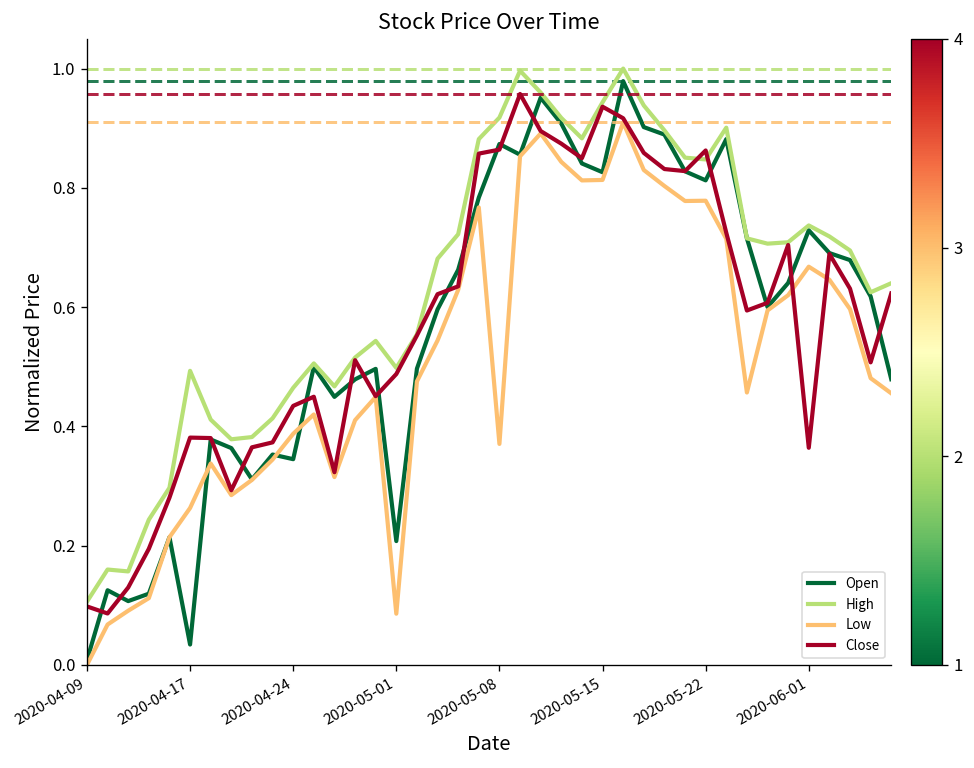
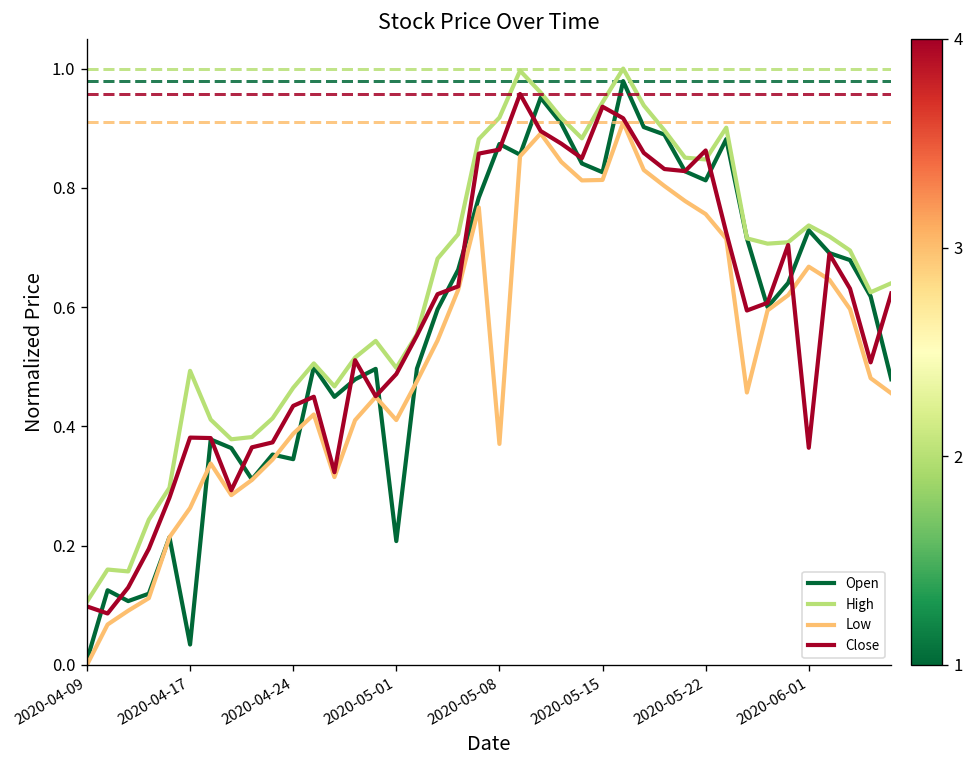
  {
    "Open": {
      "2020-04-09": 0.01,
      "2020-04-17": 0.03,
      "2020-04-24": 0.35,
      "2020-05-01": 0.21,
      "2020-05-08": 0.87,
      "2020-05-15": 0.83,
      "2020-05-22": 0.81,
      "2020-06-01": 0.73
    },
    "High": {
      "2020-04-09": 0.11,
      "2020-04-17": 0.49,
      "2020-04-24": 0.46,
      "2020-05-01": 0.50,
      "2020-05-08": 0.92,
      "2020-05-15": 0.94,
      "2020-05-22": 0.85,
      "2020-06-01": 0.74
    },
    "Low": {
      "2020-04-09": 0.00,
      "2020-04-17": 0.26,
      "2020-04-24": 0.39,
-     "2020-05-01": 0.09,
+     "2020-05-01": 0.41,
      "2020-05-08": 0.37,
      "2020-05-15": 0.81,
-     "2020-05-22": 0.78,
+     "2020-05-22": 0.76,
      "2020-06-01": 0.67
    },
    "Close": {
      "2020-04-09": 0.10,
      "2020-04-17": 0.38,
      "2020-04-24": 0.43,
      "2020-05-01": 0.49,
      "2020-05-08": 0.86,
      "2020-05-15": 0.94,
      "2020-05-22": 0.86,
      "2020-06-01": 0.36
    }
  }
